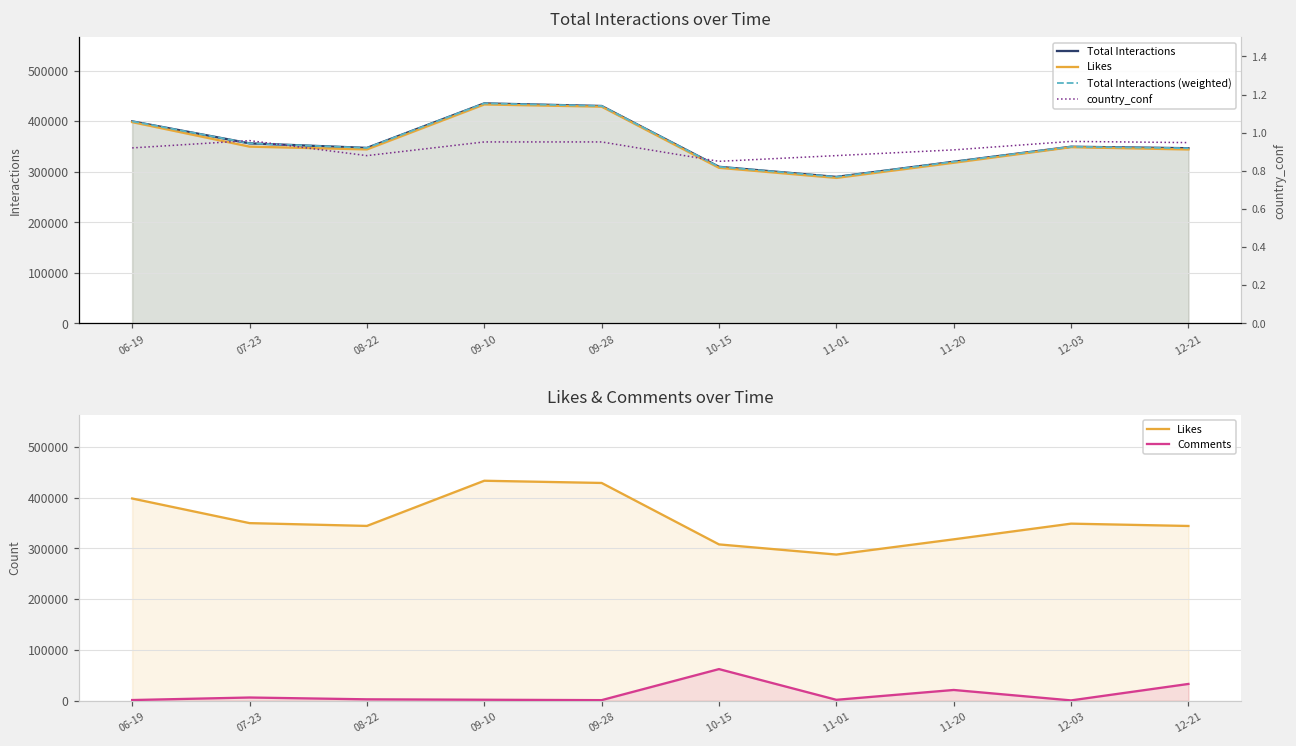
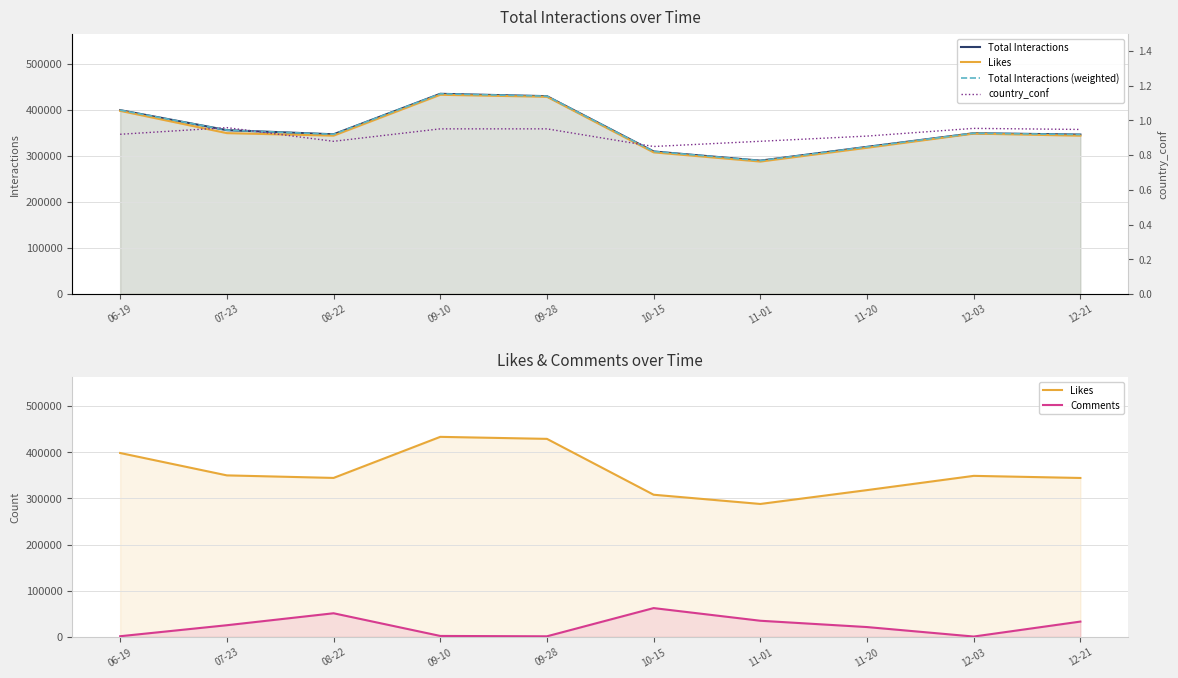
  {
    "Likes & Comments over Time": {
      "Likes": {
        "06-19": 400000,
        "07-23": 350000,
        "08-22": 340000,
        "09-10": 430000,
        "09-28": 430000,
        "10-15": 310000,
        "11-01": 290000,
        "11-20": 320000,
        "12-03": 350000,
        "12-21": 340000
      },
      "Comments": {
        "06-19": 0,
-       "07-23": 10000,
-       "08-22": 0,
+       "07-23": 30000,
+       "08-22": 50000,
        "09-10": 0,
        "09-28": 0,
        "10-15": 60000,
-       "11-01": 0,
+       "11-01": 40000,
        "11-20": 20000,
        "12-03": 0,
        "12-21": 30000
      }
    }
  }
